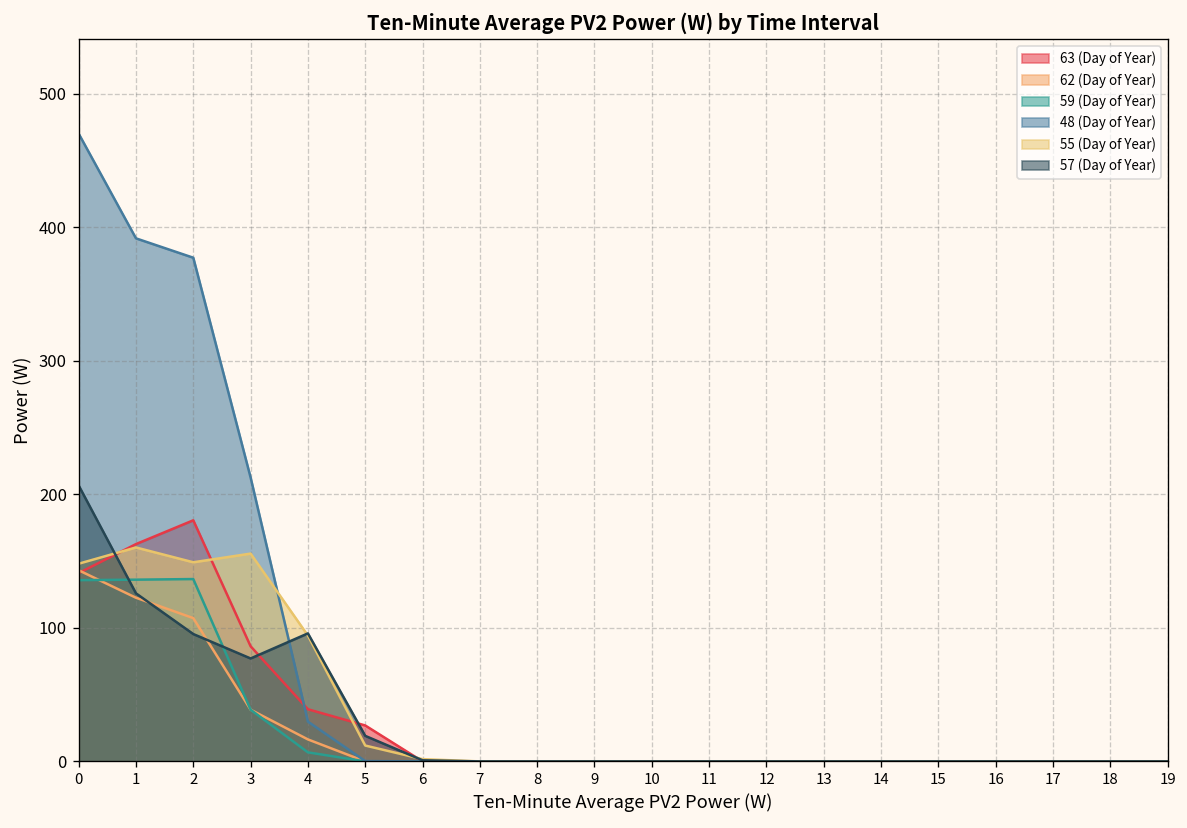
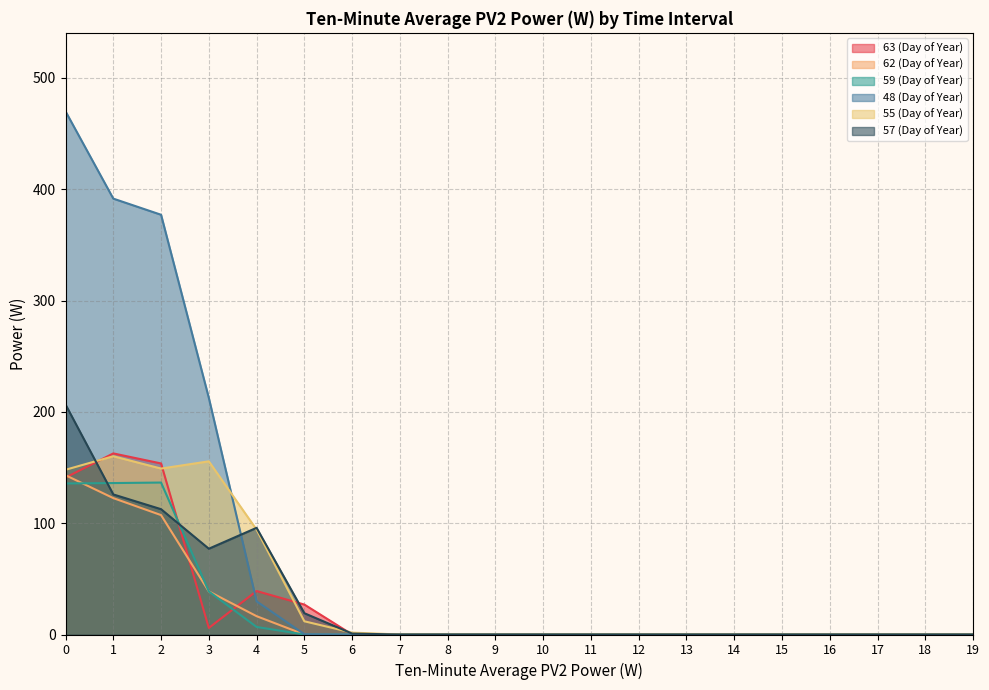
  {
    "63 (Day of Year)": {
      "1": 163,
-     "2": 181,
-     "3": 86,
+     "2": 154,
+     "3": 6,
      "4": 39,
      "5": 27
    },
    "57 (Day of Year)": {
      "0": 207,
      "1": 126,
-     "2": 95,
+     "2": 113,
      "3": 77,
      "5": 19
    }
  }
